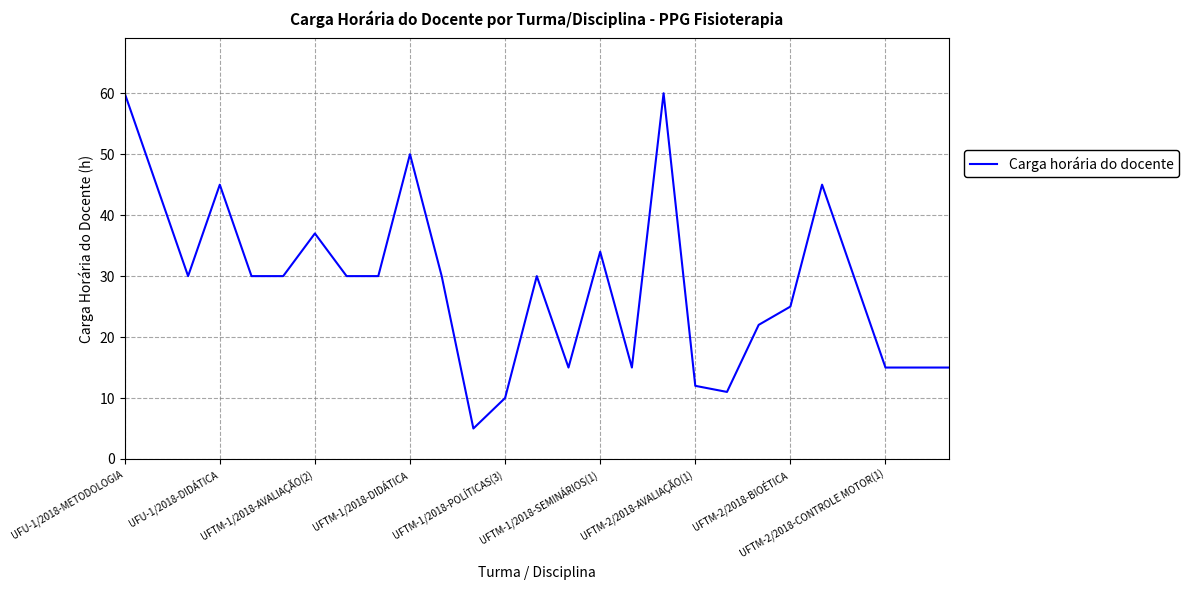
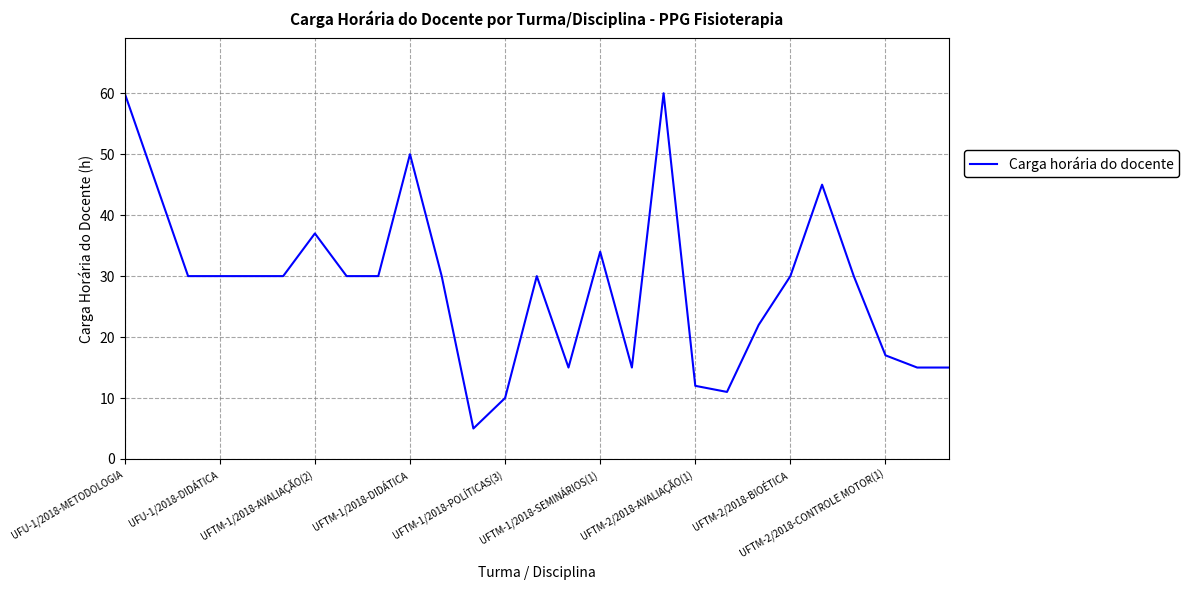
  {
    "UFU-1/2018-METODOLOGIA": 60,
-   "UFU-1/2018-DIDÁTICA": 45,
+   "UFU-1/2018-DIDÁTICA": 30,
    "UFTM-1/2018-AVALIAÇÃO(2)": 37,
    "UFTM-1/2018-DIDÁTICA": 50,
    "UFTM-1/2018-POLÍTICAS(3)": 10,
    "UFTM-1/2018-SEMINÁRIOS(1)": 34,
    "UFTM-2/2018-AVALIAÇÃO(1)": 12,
-   "UFTM-2/2018-BIOÉTICA": 25,
-   "UFTM-2/2018-CONTROLE MOTOR(1)": 15
+   "UFTM-2/2018-BIOÉTICA": 30,
+   "UFTM-2/2018-CONTROLE MOTOR(1)": 17
  }
